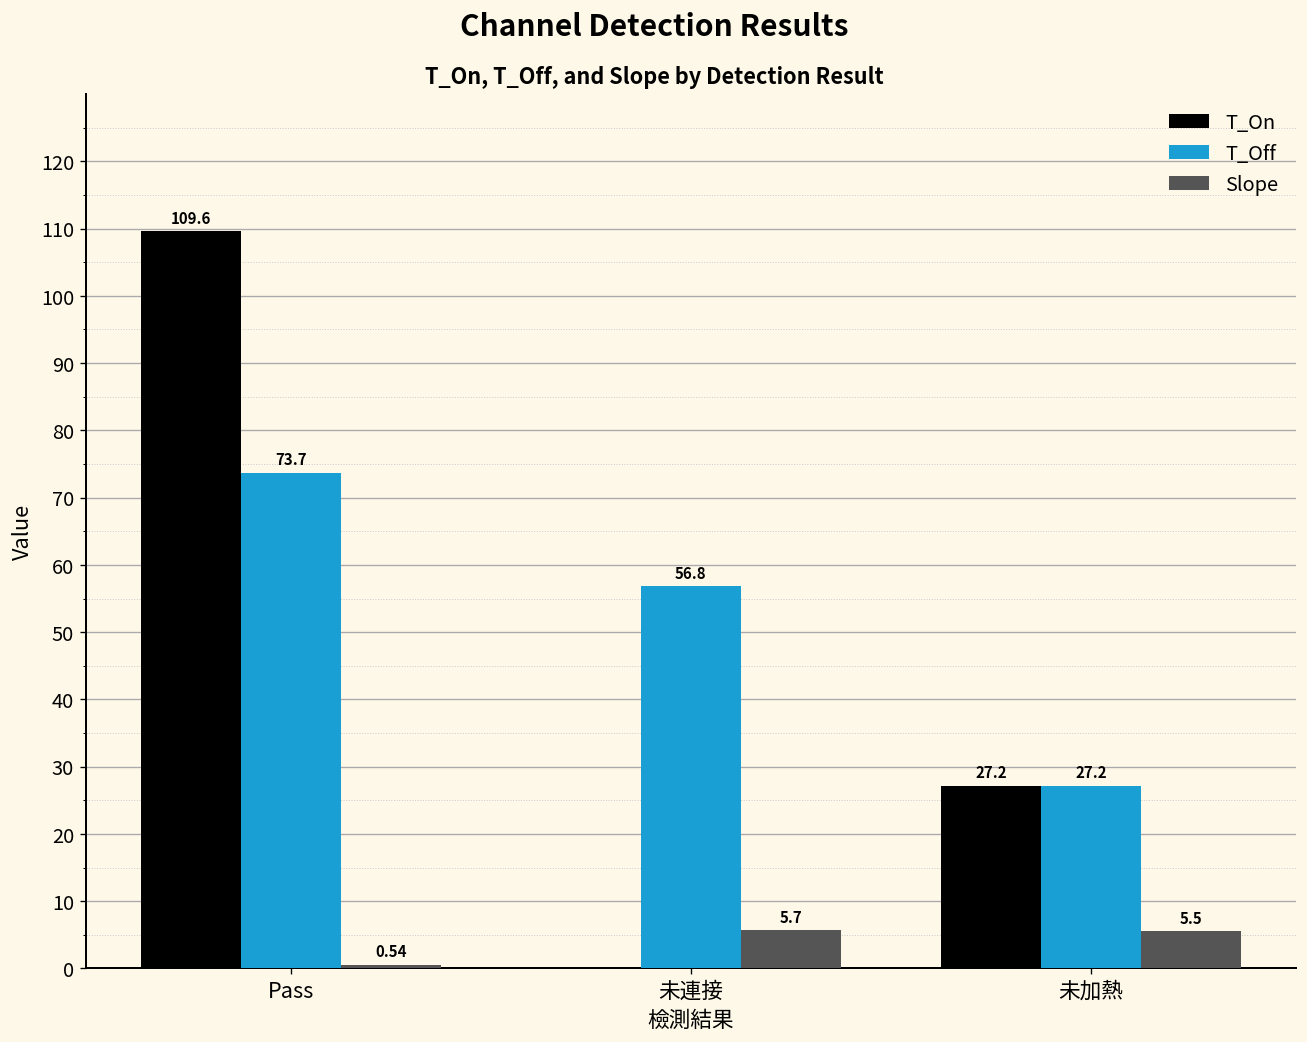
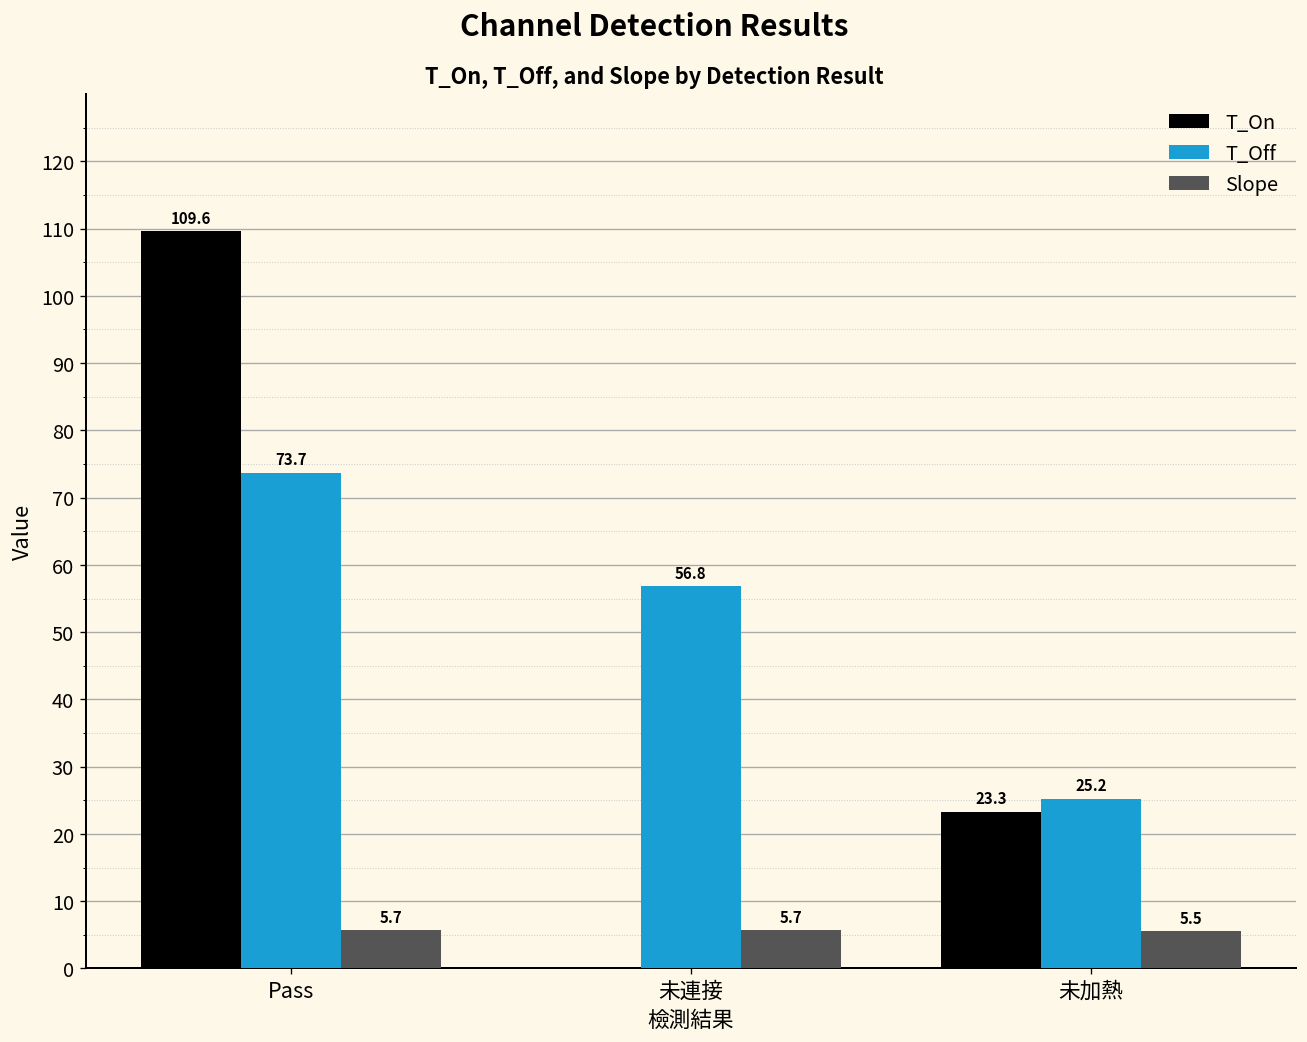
  {
    "T_On": {
      "Pass": 109.6,
-     "未加熱": 27.2
+     "未加熱": 23.3
    },
    "T_Off": {
      "Pass": 73.7,
      "未連接": 56.8,
-     "未加熱": 27.2
+     "未加熱": 25.2
    },
    "Slope": {
-     "Pass": 0.54,
+     "Pass": 5.7,
      "未連接": 5.7,
      "未加熱": 5.5
    }
  }
